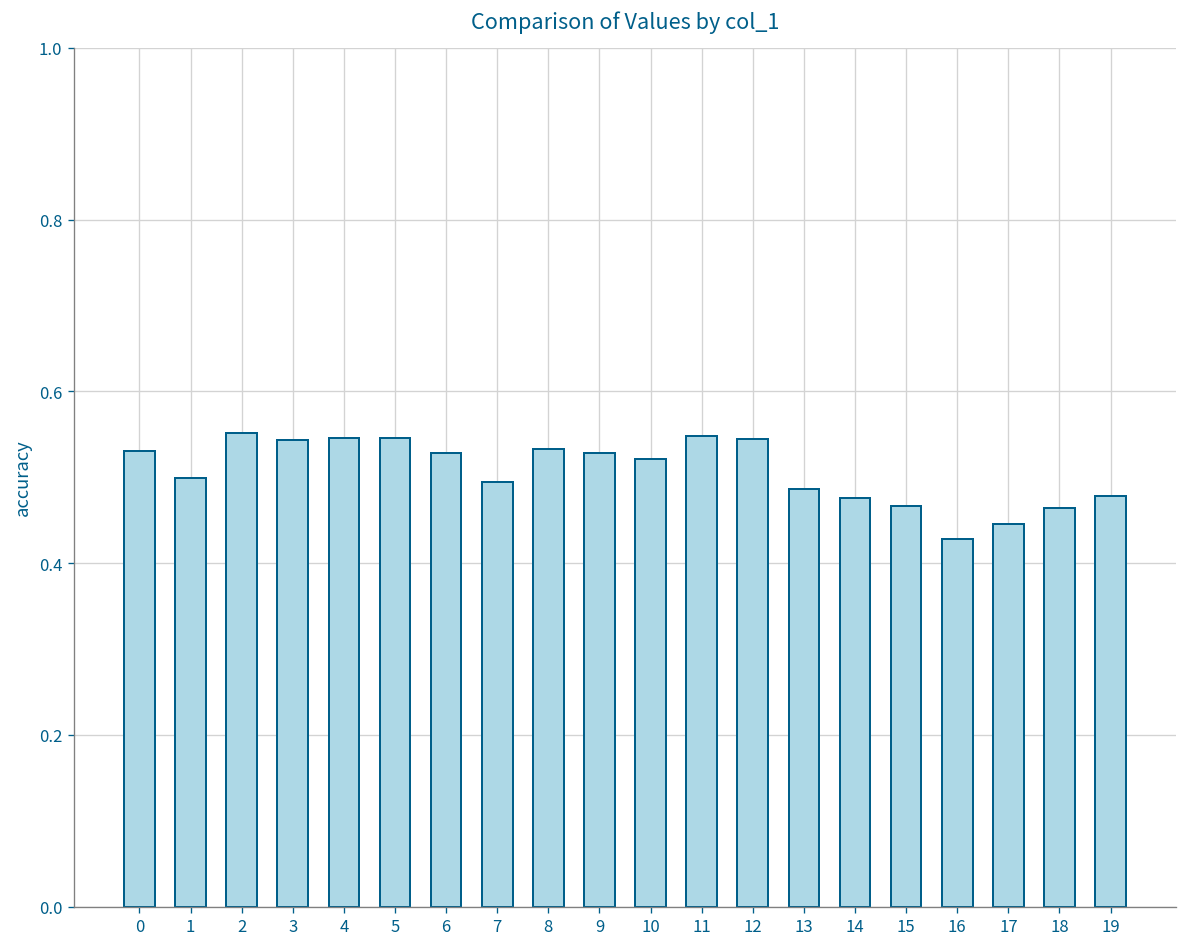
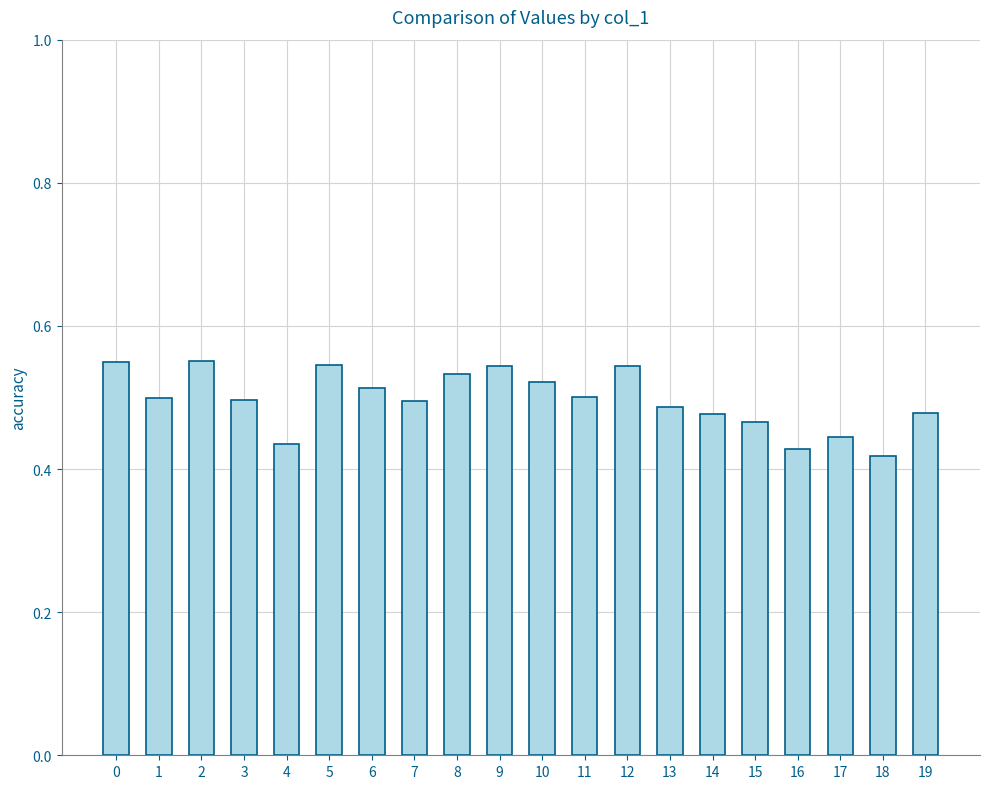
  {
-   "0": 0.53,
+   "0": 0.55,
    "1": 0.50,
    "2": 0.55,
-   "3": 0.54,
-   "4": 0.55,
+   "3": 0.50,
+   "4": 0.43,
    "5": 0.55,
-   "6": 0.53,
+   "6": 0.51,
    "7": 0.49,
    "8": 0.53,
-   "9": 0.53,
+   "9": 0.54,
    "10": 0.52,
-   "11": 0.55,
+   "11": 0.50,
    "12": 0.54,
    "13": 0.49,
    "14": 0.48,
    "15": 0.47,
    "16": 0.43,
    "17": 0.45,
-   "18": 0.46,
+   "18": 0.42,
    "19": 0.48
  }
